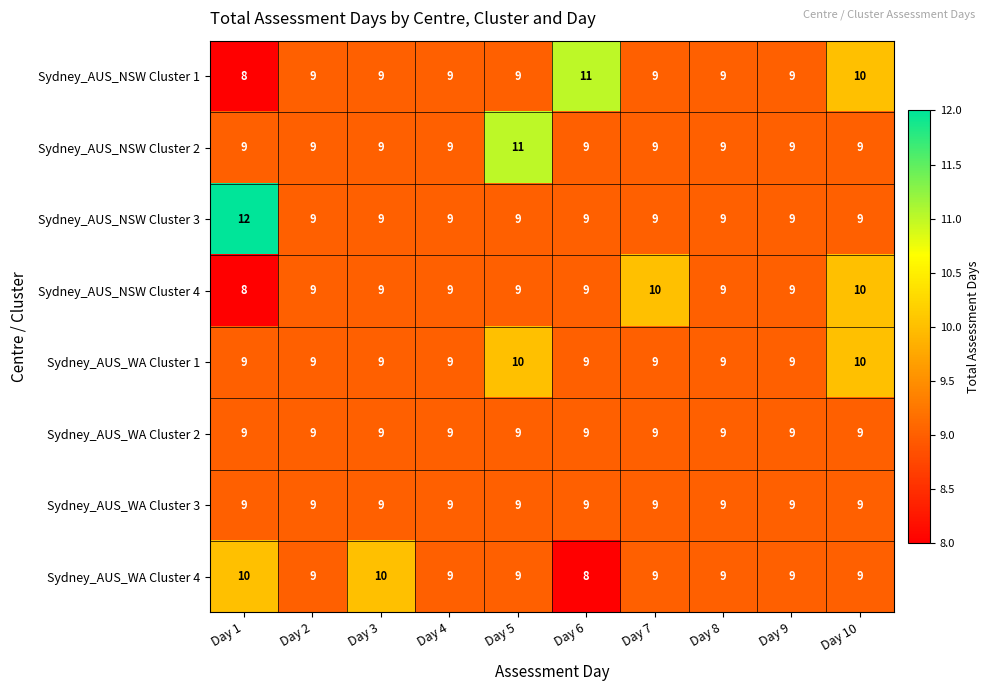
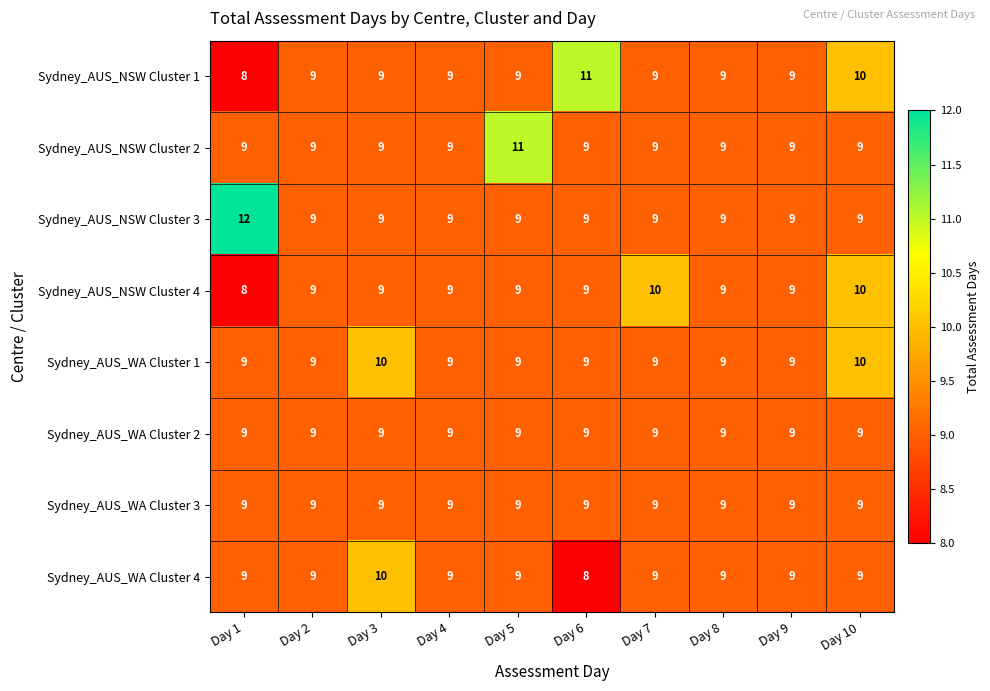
  {
    "Sydney_AUS_NSW Cluster 1": {
      "Day 1": 8,
      "Day 2": 9,
      "Day 3": 9,
      "Day 4": 9,
      "Day 5": 9,
      "Day 6": 11,
      "Day 7": 9,
      "Day 8": 9,
      "Day 9": 9,
      "Day 10": 10
    },
    "Sydney_AUS_NSW Cluster 2": {
      "Day 1": 9,
      "Day 2": 9,
      "Day 3": 9,
      "Day 4": 9,
      "Day 5": 11,
      "Day 6": 9,
      "Day 7": 9,
      "Day 8": 9,
      "Day 9": 9,
      "Day 10": 9
    },
    "Sydney_AUS_NSW Cluster 3": {
      "Day 1": 12,
      "Day 2": 9,
      "Day 3": 9,
      "Day 4": 9,
      "Day 5": 9,
      "Day 6": 9,
      "Day 7": 9,
      "Day 8": 9,
      "Day 9": 9,
      "Day 10": 9
    },
    "Sydney_AUS_NSW Cluster 4": {
      "Day 1": 8,
      "Day 2": 9,
      "Day 3": 9,
      "Day 4": 9,
      "Day 5": 9,
      "Day 6": 9,
      "Day 7": 10,
      "Day 8": 9,
      "Day 9": 9,
      "Day 10": 10
    },
    "Sydney_AUS_WA Cluster 1": {
      "Day 1": 9,
      "Day 2": 9,
-     "Day 3": 9,
+     "Day 3": 10,
      "Day 4": 9,
-     "Day 5": 10,
+     "Day 5": 9,
      "Day 6": 9,
      "Day 7": 9,
      "Day 8": 9,
      "Day 9": 9,
      "Day 10": 10
    },
    "Sydney_AUS_WA Cluster 2": {
      "Day 1": 9,
      "Day 2": 9,
      "Day 3": 9,
      "Day 4": 9,
      "Day 5": 9,
      "Day 6": 9,
      "Day 7": 9,
      "Day 8": 9,
      "Day 9": 9,
      "Day 10": 9
    },
    "Sydney_AUS_WA Cluster 3": {
      "Day 1": 9,
      "Day 2": 9,
      "Day 3": 9,
      "Day 4": 9,
      "Day 5": 9,
      "Day 6": 9,
      "Day 7": 9,
      "Day 8": 9,
      "Day 9": 9,
      "Day 10": 9
    },
    "Sydney_AUS_WA Cluster 4": {
-     "Day 1": 10,
+     "Day 1": 9,
      "Day 2": 9,
      "Day 3": 10,
      "Day 4": 9,
      "Day 5": 9,
      "Day 6": 8,
      "Day 7": 9,
      "Day 8": 9,
      "Day 9": 9,
      "Day 10": 9
    }
  }
